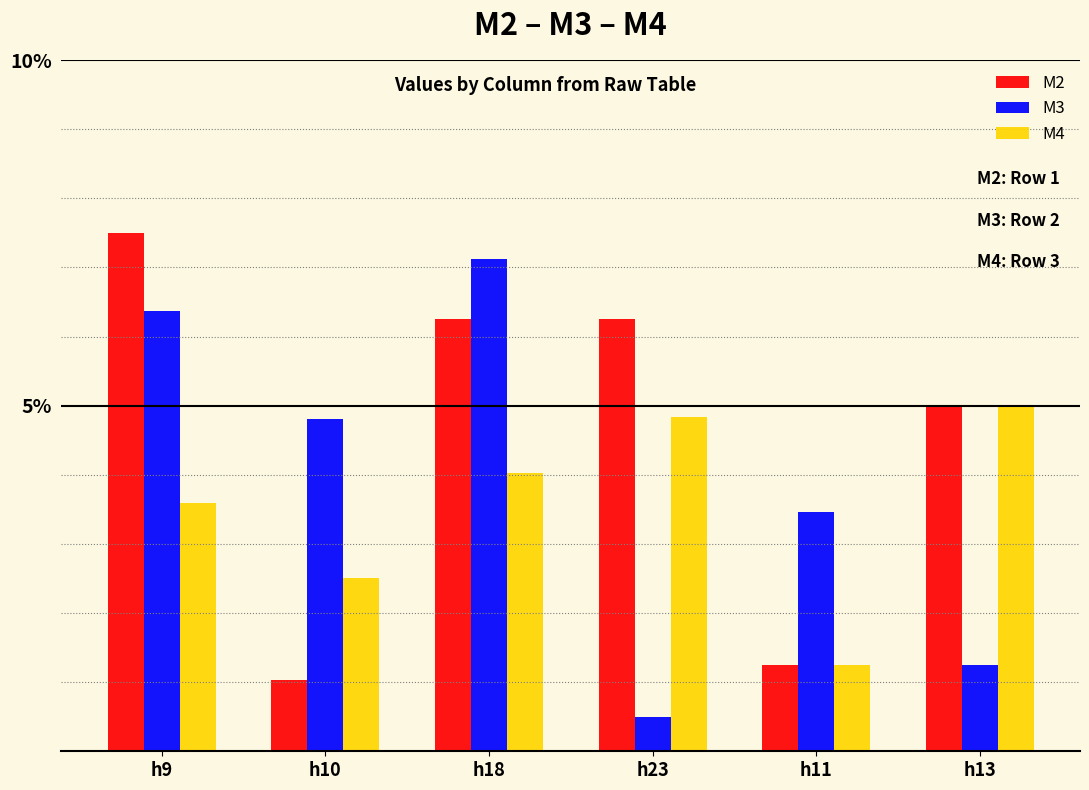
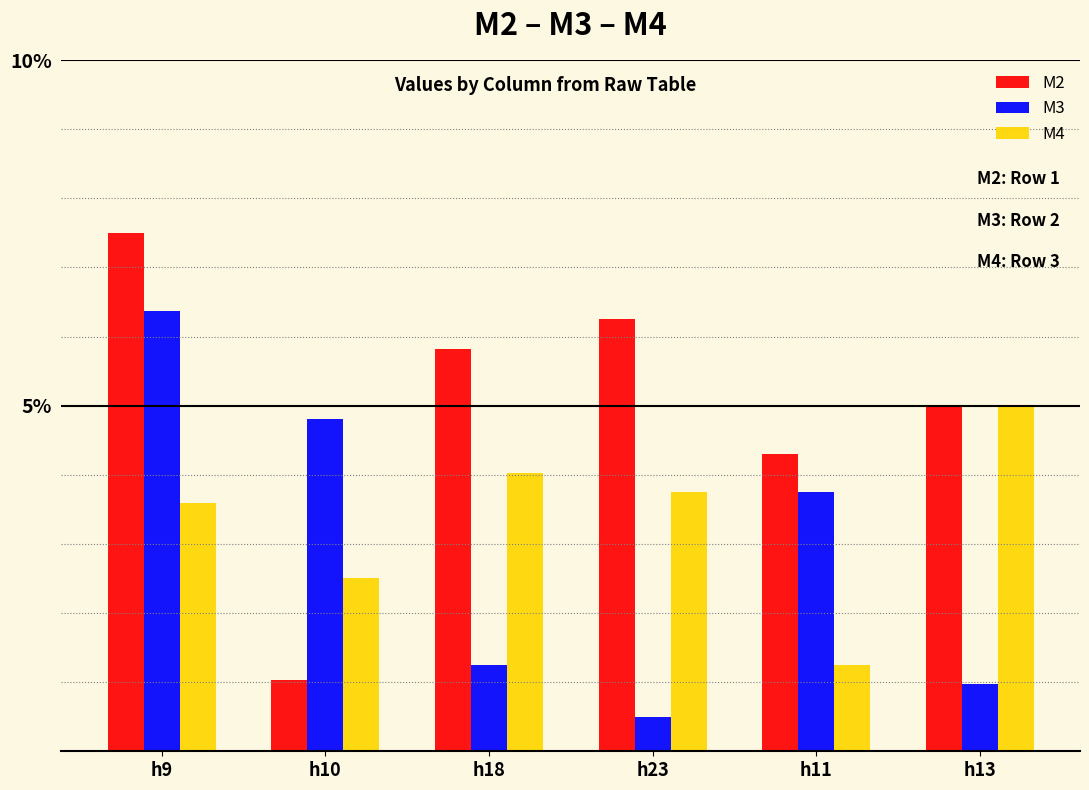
  {
    "M2": {
      "h9": "7.5%",
      "h10": "1.0%",
-     "h18": "6.3%",
+     "h18": "5.8%",
      "h23": "6.3%",
-     "h11": "1.3%",
+     "h11": "4.3%",
      "h13": "5.0%"
    },
    "M3": {
      "h9": "6.4%",
      "h10": "4.8%",
-     "h18": "7.1%",
+     "h18": "1.3%",
      "h23": "0.5%",
-     "h11": "3.5%",
-     "h13": "1.3%"
+     "h11": "3.8%",
+     "h13": "1.0%"
    },
    "M4": {
      "h9": "3.6%",
      "h10": "2.5%",
      "h18": "4.0%",
-     "h23": "4.8%",
+     "h23": "3.8%",
      "h11": "1.3%",
      "h13": "5.0%"
    }
  }
